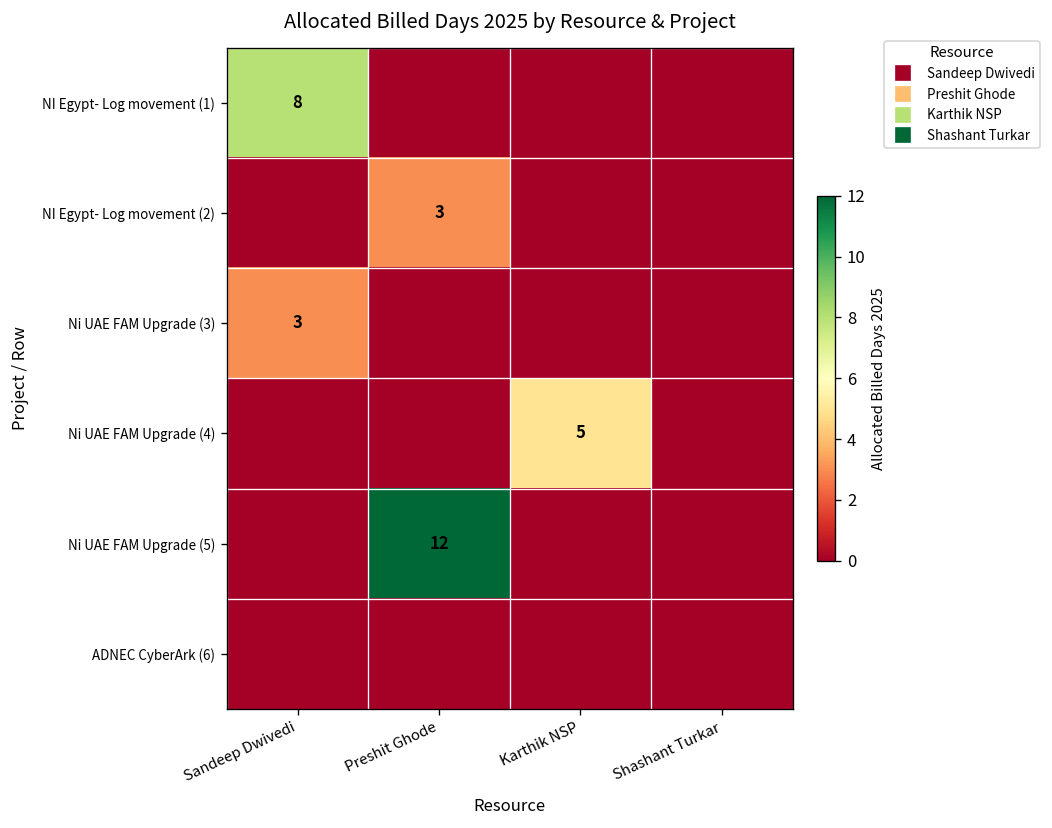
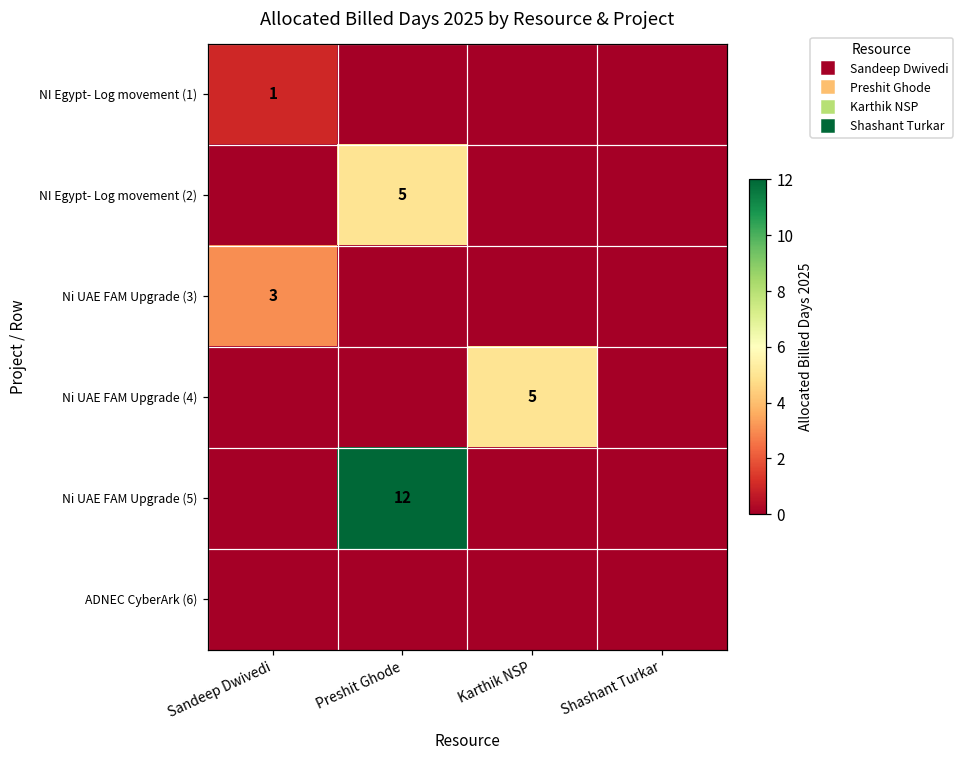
  {
    "NI Egypt- Log movement (1)": {
-     "Sandeep Dwivedi": 8
+     "Sandeep Dwivedi": 1
    },
    "NI Egypt- Log movement (2)": {
-     "Preshit Ghode": 3
+     "Preshit Ghode": 5
    },
    "Ni UAE FAM Upgrade (3)": {
      "Sandeep Dwivedi": 3
    },
    "Ni UAE FAM Upgrade (4)": {
      "Karthik NSP": 5
    },
    "Ni UAE FAM Upgrade (5)": {
      "Preshit Ghode": 12
    }
  }
